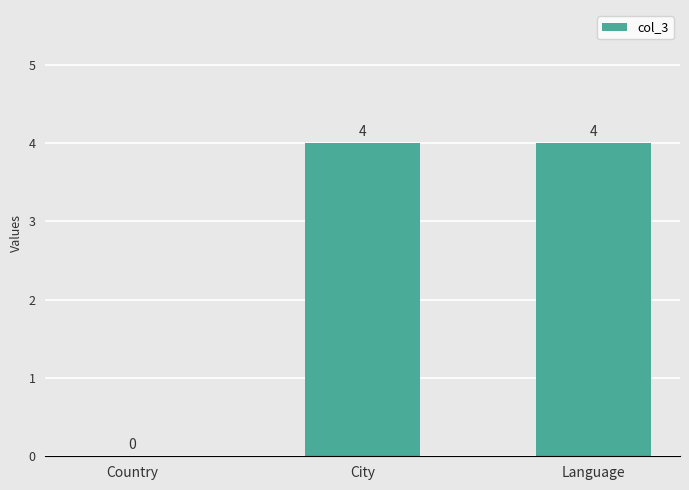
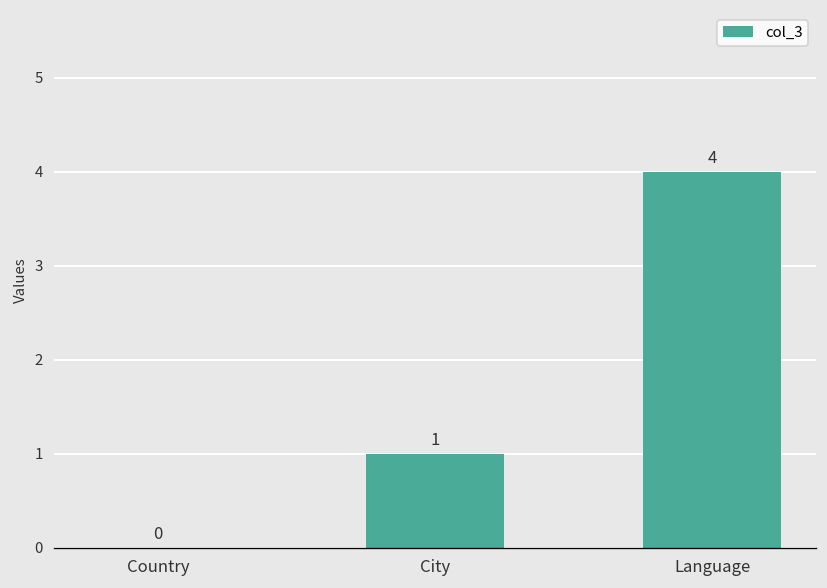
  {
    "Country": 0,
-   "City": 4,
+   "City": 1,
    "Language": 4
  }
